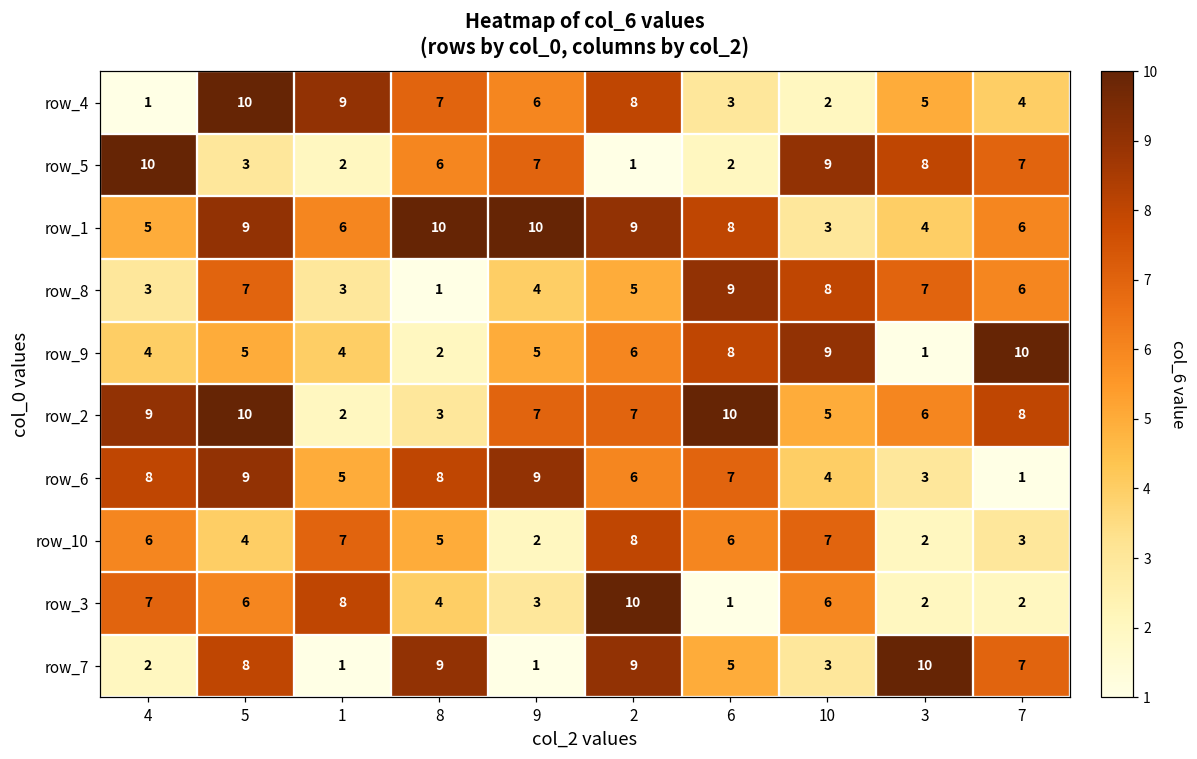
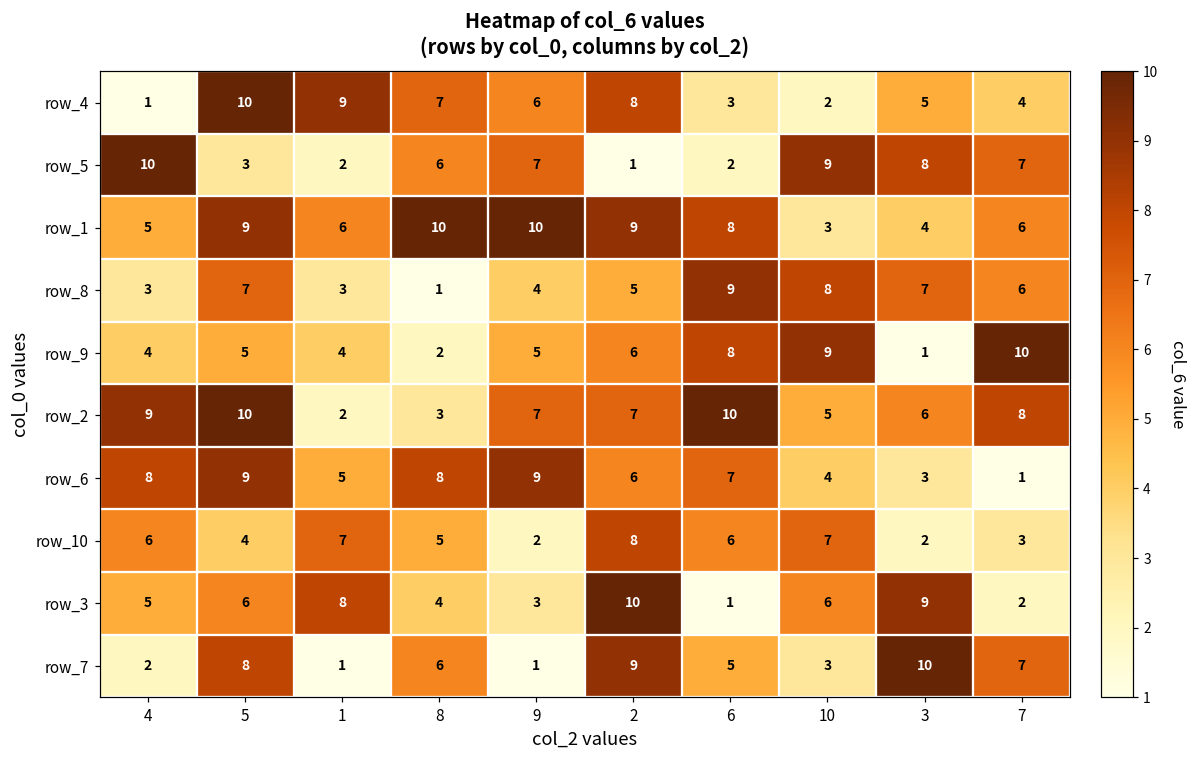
  {
    "row_4": {
      "4": 1,
      "5": 10,
      "1": 9,
      "8": 7,
      "9": 6,
      "2": 8,
      "6": 3,
      "10": 2,
      "3": 5,
      "7": 4
    },
    "row_5": {
      "4": 10,
      "5": 3,
      "1": 2,
      "8": 6,
      "9": 7,
      "2": 1,
      "6": 2,
      "10": 9,
      "3": 8,
      "7": 7
    },
    "row_1": {
      "4": 5,
      "5": 9,
      "1": 6,
      "8": 10,
      "9": 10,
      "2": 9,
      "6": 8,
      "10": 3,
      "3": 4,
      "7": 6
    },
    "row_8": {
      "4": 3,
      "5": 7,
      "1": 3,
      "8": 1,
      "9": 4,
      "2": 5,
      "6": 9,
      "10": 8,
      "3": 7,
      "7": 6
    },
    "row_9": {
      "4": 4,
      "5": 5,
      "1": 4,
      "8": 2,
      "9": 5,
      "2": 6,
      "6": 8,
      "10": 9,
      "3": 1,
      "7": 10
    },
    "row_2": {
      "4": 9,
      "5": 10,
      "1": 2,
      "8": 3,
      "9": 7,
      "2": 7,
      "6": 10,
      "10": 5,
      "3": 6,
      "7": 8
    },
    "row_6": {
      "4": 8,
      "5": 9,
      "1": 5,
      "8": 8,
      "9": 9,
      "2": 6,
      "6": 7,
      "10": 4,
      "3": 3,
      "7": 1
    },
    "row_10": {
      "4": 6,
      "5": 4,
      "1": 7,
      "8": 5,
      "9": 2,
      "2": 8,
      "6": 6,
      "10": 7,
      "3": 2,
      "7": 3
    },
    "row_3": {
-     "4": 7,
+     "4": 5,
      "5": 6,
      "1": 8,
      "8": 4,
      "9": 3,
      "2": 10,
      "6": 1,
      "10": 6,
-     "3": 2,
+     "3": 9,
      "7": 2
    },
    "row_7": {
      "4": 2,
      "5": 8,
      "1": 1,
-     "8": 9,
+     "8": 6,
      "9": 1,
      "2": 9,
      "6": 5,
      "10": 3,
      "3": 10,
      "7": 7
    }
  }
